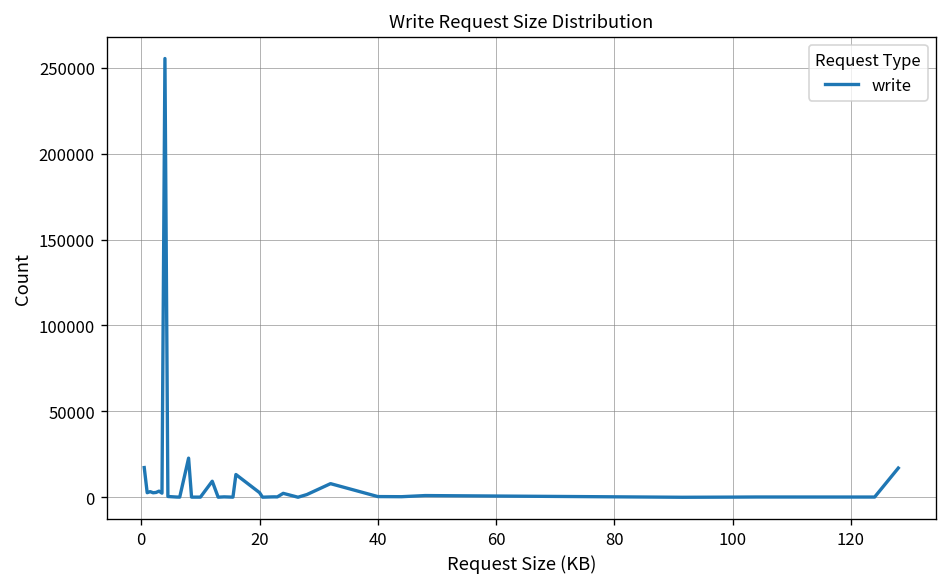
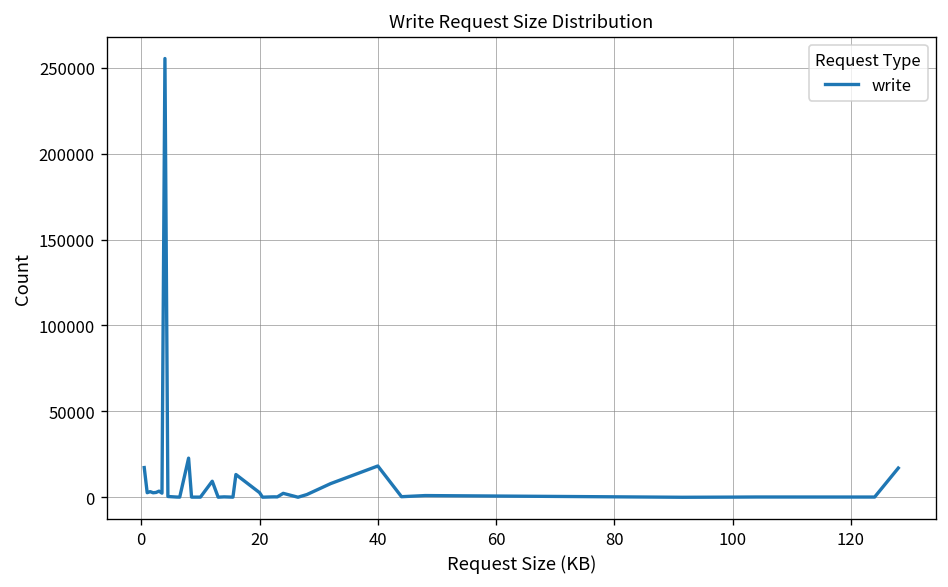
  {
    "20": 3000,
-   "40": 0,
+   "40": 18000,
    "100": 0
  }
